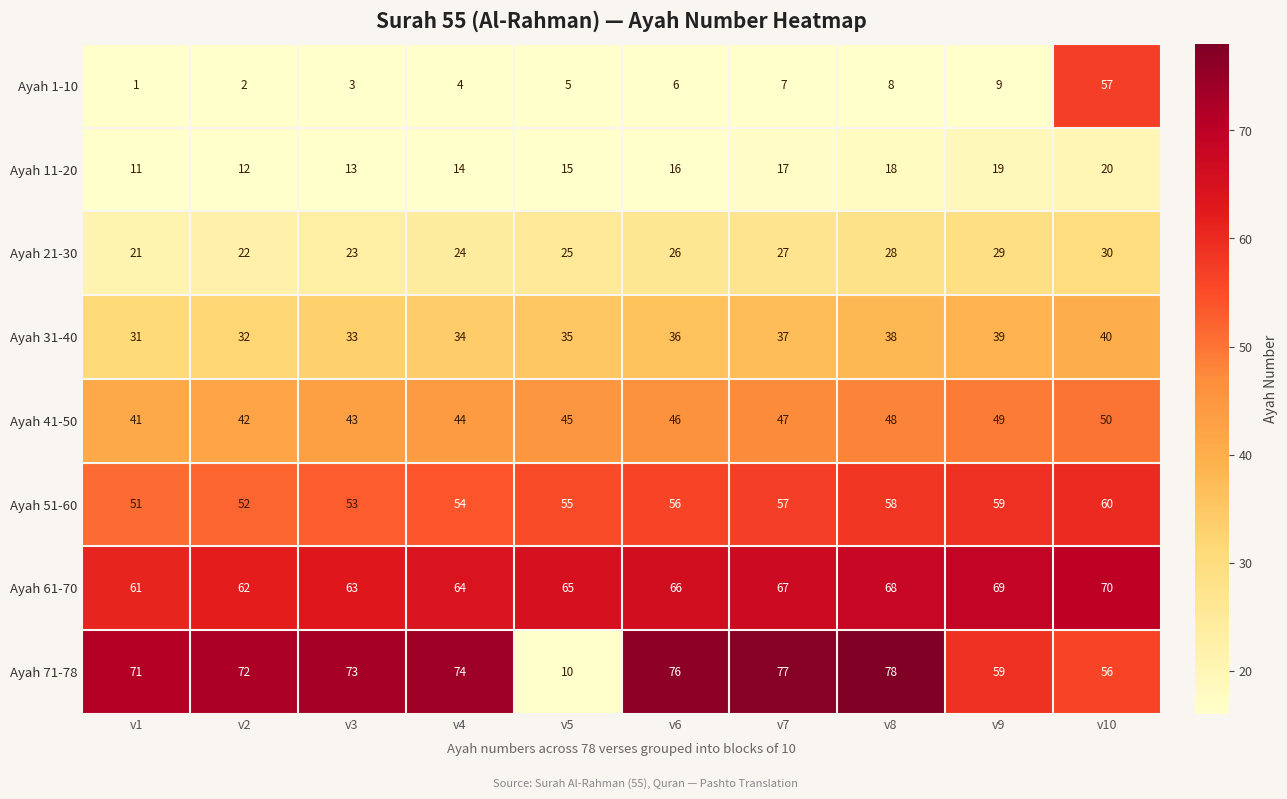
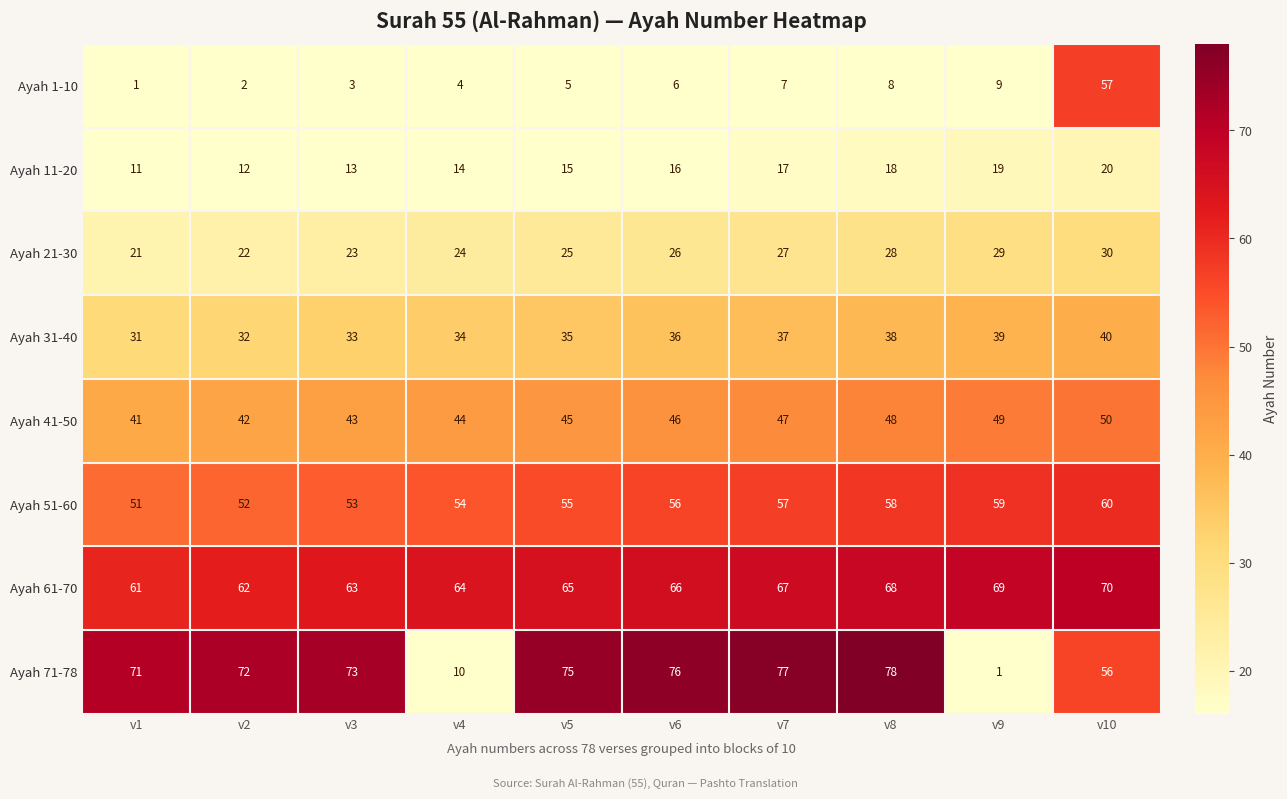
  {
    "Ayah 1-10": {
      "v1": 1,
      "v2": 2,
      "v3": 3,
      "v4": 4,
      "v5": 5,
      "v6": 6,
      "v7": 7,
      "v8": 8,
      "v9": 9,
      "v10": 57
    },
    "Ayah 11-20": {
      "v1": 11,
      "v2": 12,
      "v3": 13,
      "v4": 14,
      "v5": 15,
      "v6": 16,
      "v7": 17,
      "v8": 18,
      "v9": 19,
      "v10": 20
    },
    "Ayah 21-30": {
      "v1": 21,
      "v2": 22,
      "v3": 23,
      "v4": 24,
      "v5": 25,
      "v6": 26,
      "v7": 27,
      "v8": 28,
      "v9": 29,
      "v10": 30
    },
    "Ayah 31-40": {
      "v1": 31,
      "v2": 32,
      "v3": 33,
      "v4": 34,
      "v5": 35,
      "v6": 36,
      "v7": 37,
      "v8": 38,
      "v9": 39,
      "v10": 40
    },
    "Ayah 41-50": {
      "v1": 41,
      "v2": 42,
      "v3": 43,
      "v4": 44,
      "v5": 45,
      "v6": 46,
      "v7": 47,
      "v8": 48,
      "v9": 49,
      "v10": 50
    },
    "Ayah 51-60": {
      "v1": 51,
      "v2": 52,
      "v3": 53,
      "v4": 54,
      "v5": 55,
      "v6": 56,
      "v7": 57,
      "v8": 58,
      "v9": 59,
      "v10": 60
    },
    "Ayah 61-70": {
      "v1": 61,
      "v2": 62,
      "v3": 63,
      "v4": 64,
      "v5": 65,
      "v6": 66,
      "v7": 67,
      "v8": 68,
      "v9": 69,
      "v10": 70
    },
    "Ayah 71-78": {
      "v1": 71,
      "v2": 72,
      "v3": 73,
-     "v4": 74,
-     "v5": 10,
+     "v4": 10,
+     "v5": 75,
      "v6": 76,
      "v7": 77,
      "v8": 78,
-     "v9": 59,
+     "v9": 1,
      "v10": 56
    }
  }
